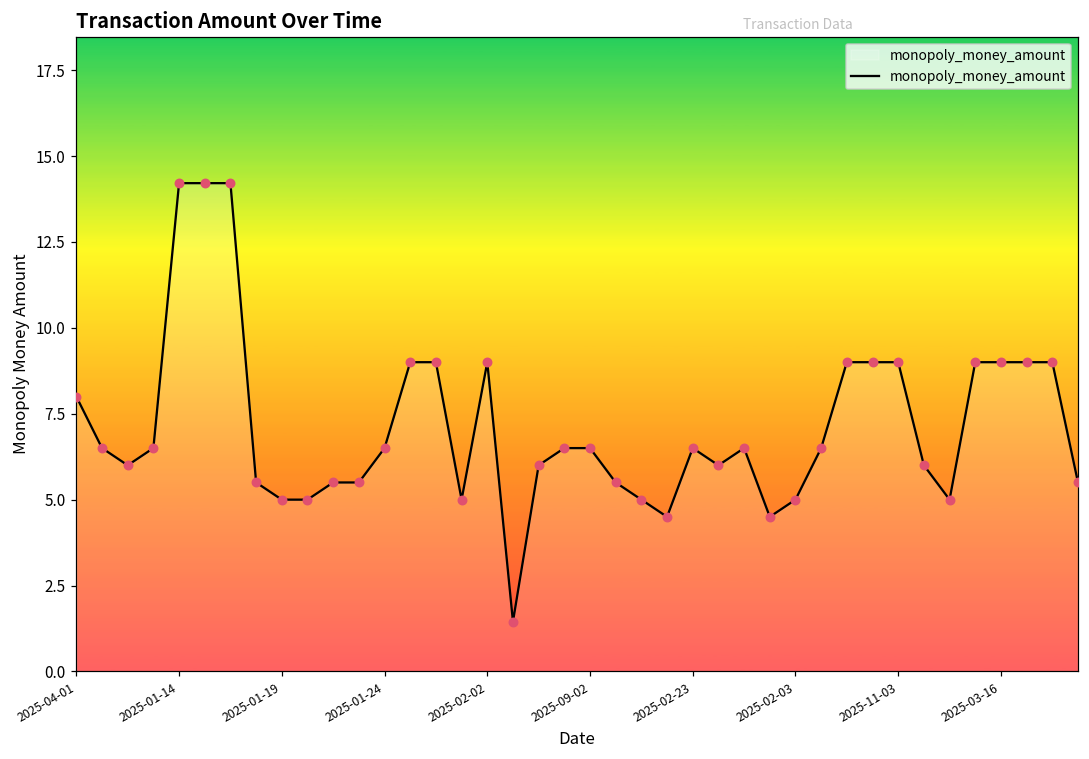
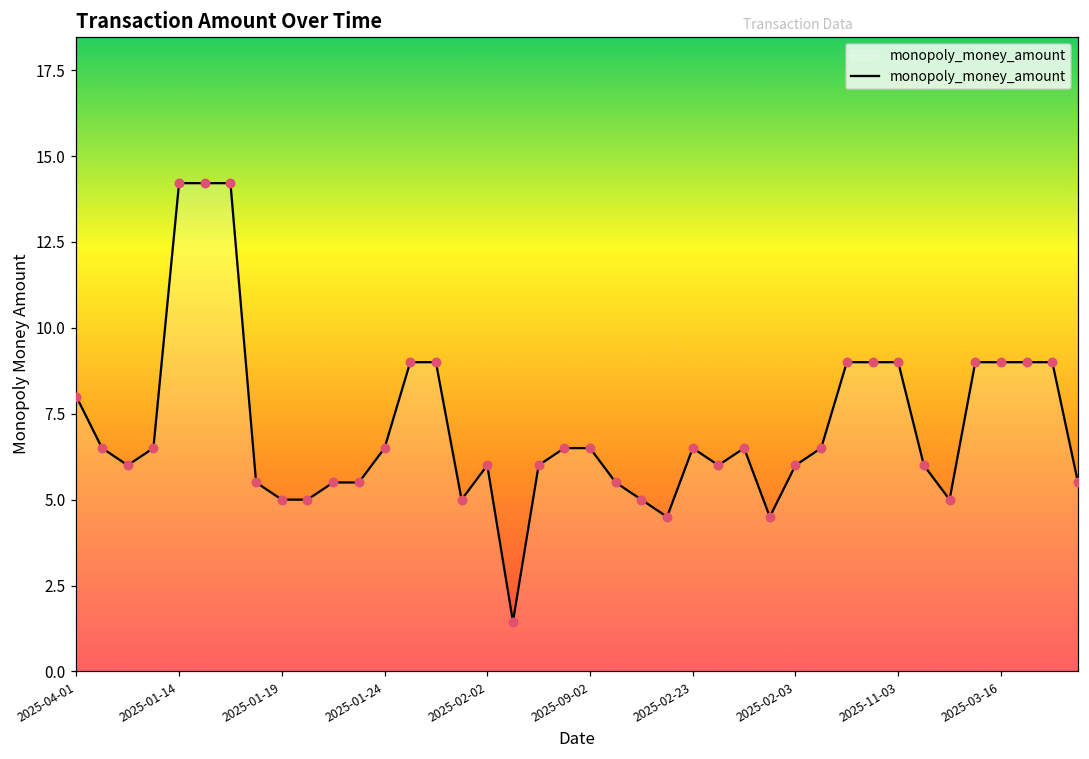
  {
    "2025-04-01": 8,
-   "2025-02-02": 9,
+   "2025-02-02": 6,
    "2025-02-23": 6.5,
-   "2025-02-03": 5,
+   "2025-02-03": 6,
    "2025-11-03": 9
  }
